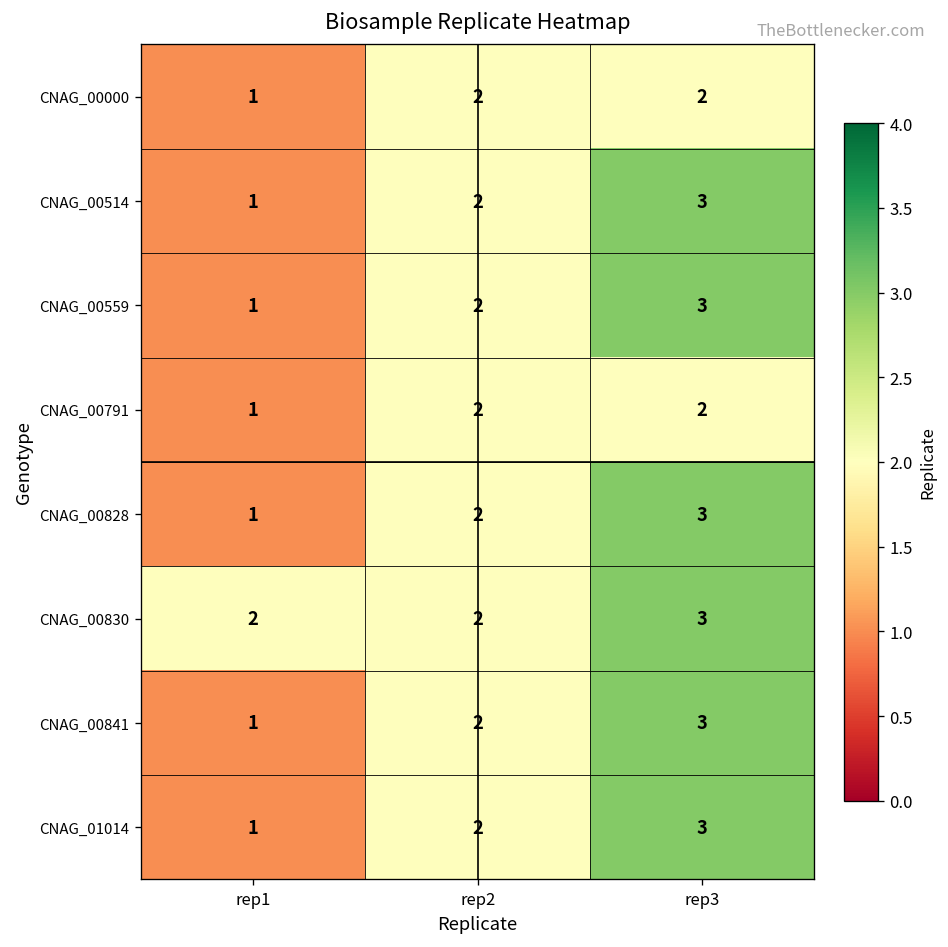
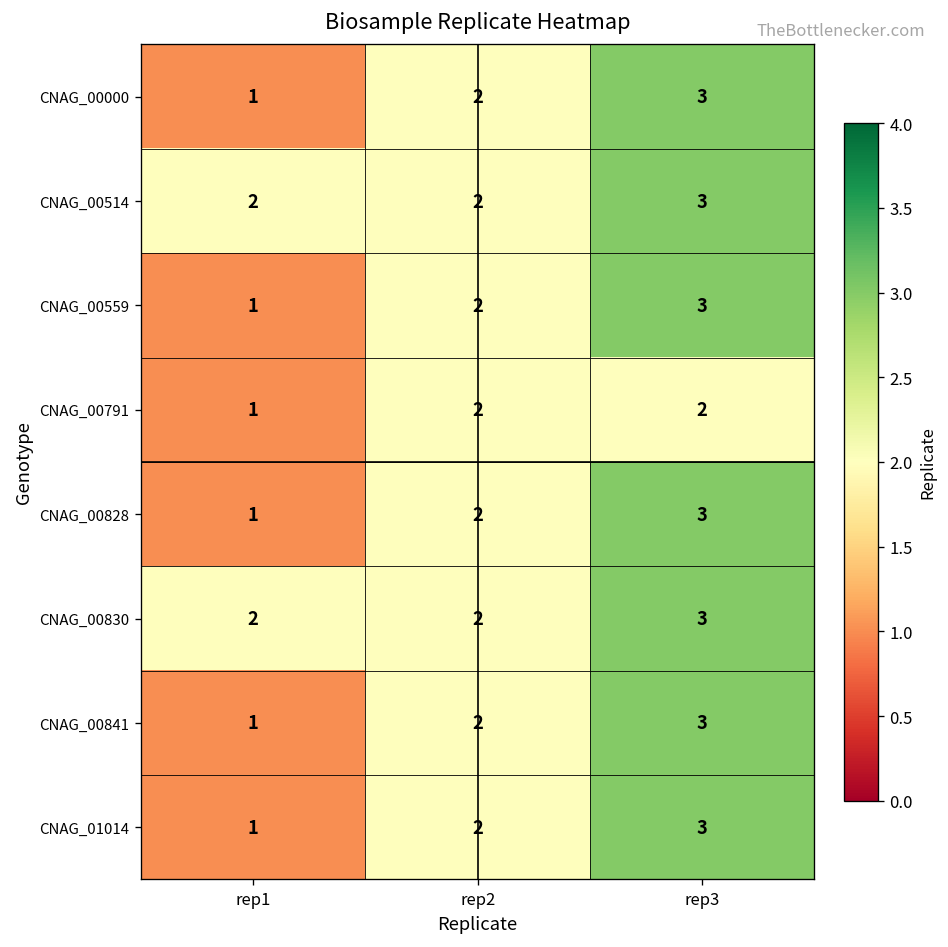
  {
    "CNAG_00000": {
      "rep1": 1,
      "rep2": 2,
-     "rep3": 2
+     "rep3": 3
    },
    "CNAG_00514": {
-     "rep1": 1,
+     "rep1": 2,
      "rep2": 2,
      "rep3": 3
    },
    "CNAG_00559": {
      "rep1": 1,
      "rep2": 2,
      "rep3": 3
    },
    "CNAG_00791": {
      "rep1": 1,
      "rep2": 2,
      "rep3": 2
    },
    "CNAG_00828": {
      "rep1": 1,
      "rep2": 2,
      "rep3": 3
    },
    "CNAG_00830": {
      "rep1": 2,
      "rep2": 2,
      "rep3": 3
    },
    "CNAG_00841": {
      "rep1": 1,
      "rep2": 2,
      "rep3": 3
    },
    "CNAG_01014": {
      "rep1": 1,
      "rep2": 2,
      "rep3": 3
    }
  }
